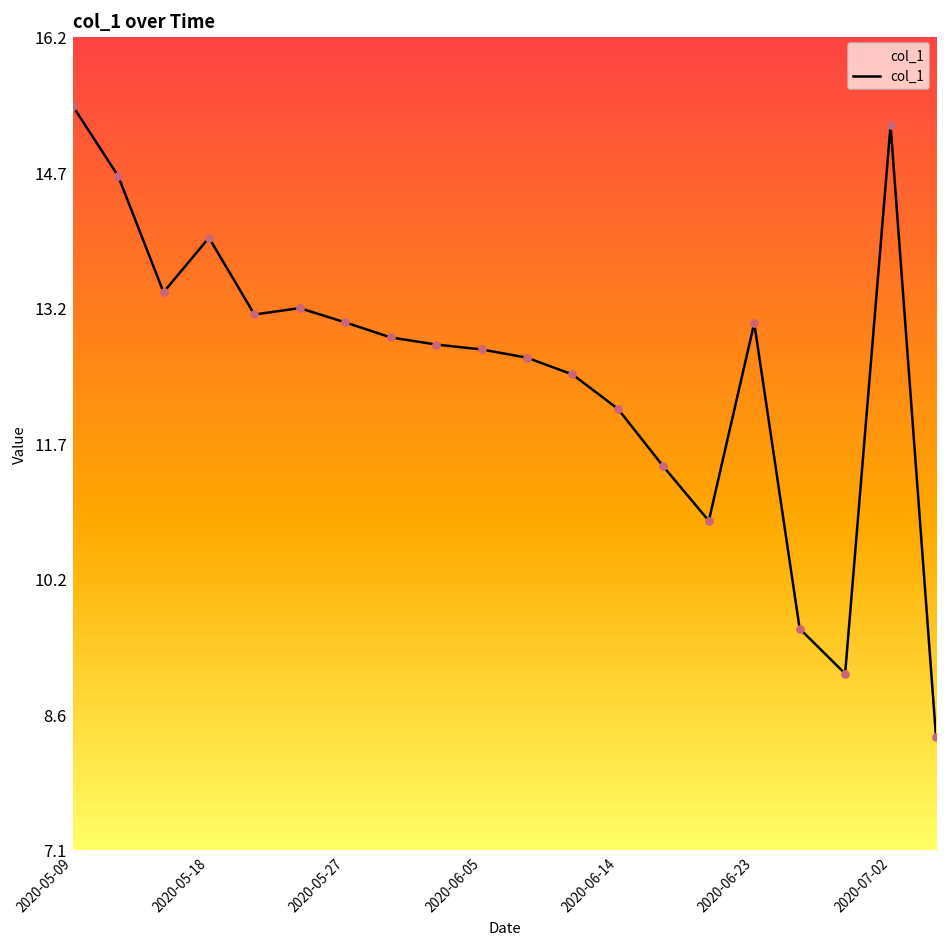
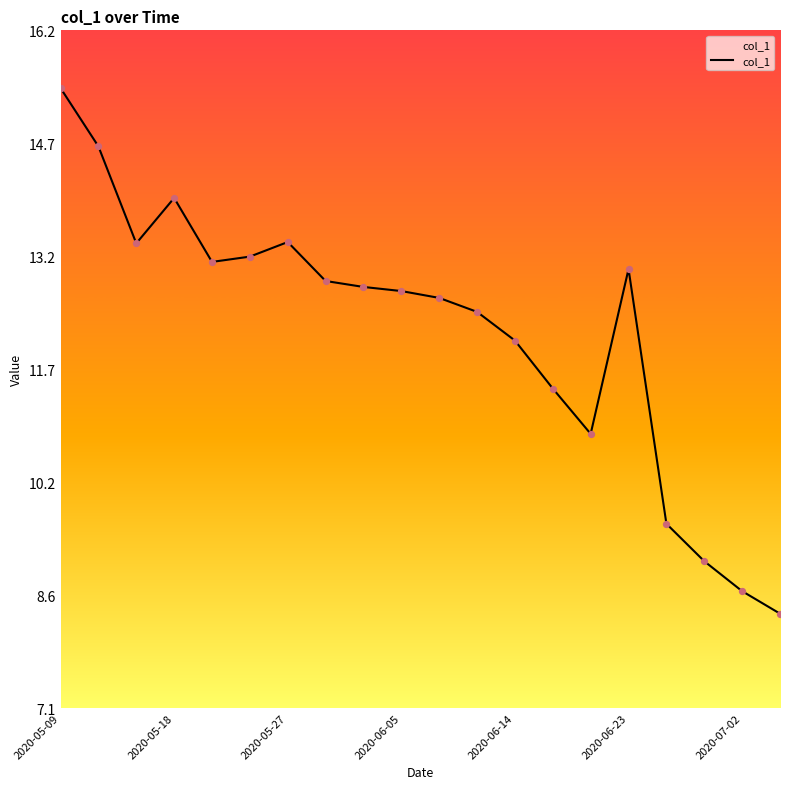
  {
    "2020-05-09": 15.4,
    "2020-05-18": 13.9,
-   "2020-05-27": 13.0,
+   "2020-05-27": 13.4,
    "2020-06-05": 12.7,
    "2020-06-14": 12.0,
    "2020-06-23": 13.0,
-   "2020-07-02": 15.2
+   "2020-07-02": 8.7
  }
